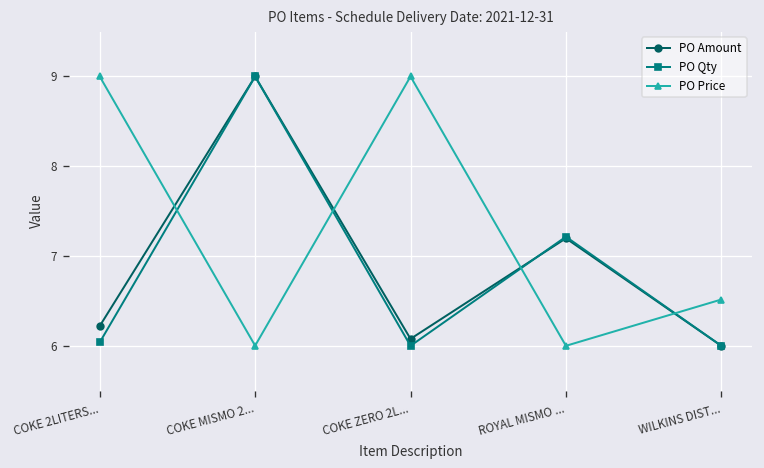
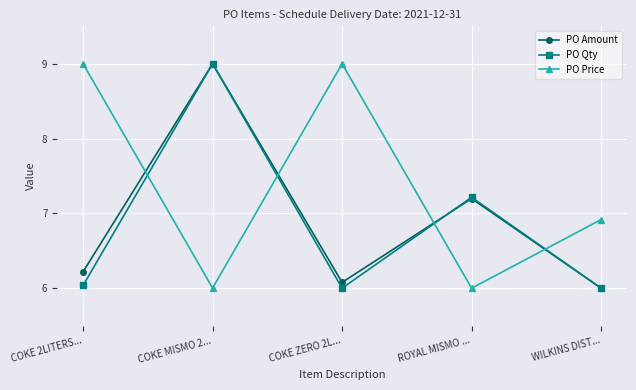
  {
    "PO Price": {
      "COKE 2LITERS...": 9.0,
      "COKE MISMO 2...": 6.0,
      "COKE ZERO 2L...": 9.0,
      "ROYAL MISMO ...": 6.0,
-     "WILKINS DIST...": 6.5
+     "WILKINS DIST...": 6.9
    }
  }
